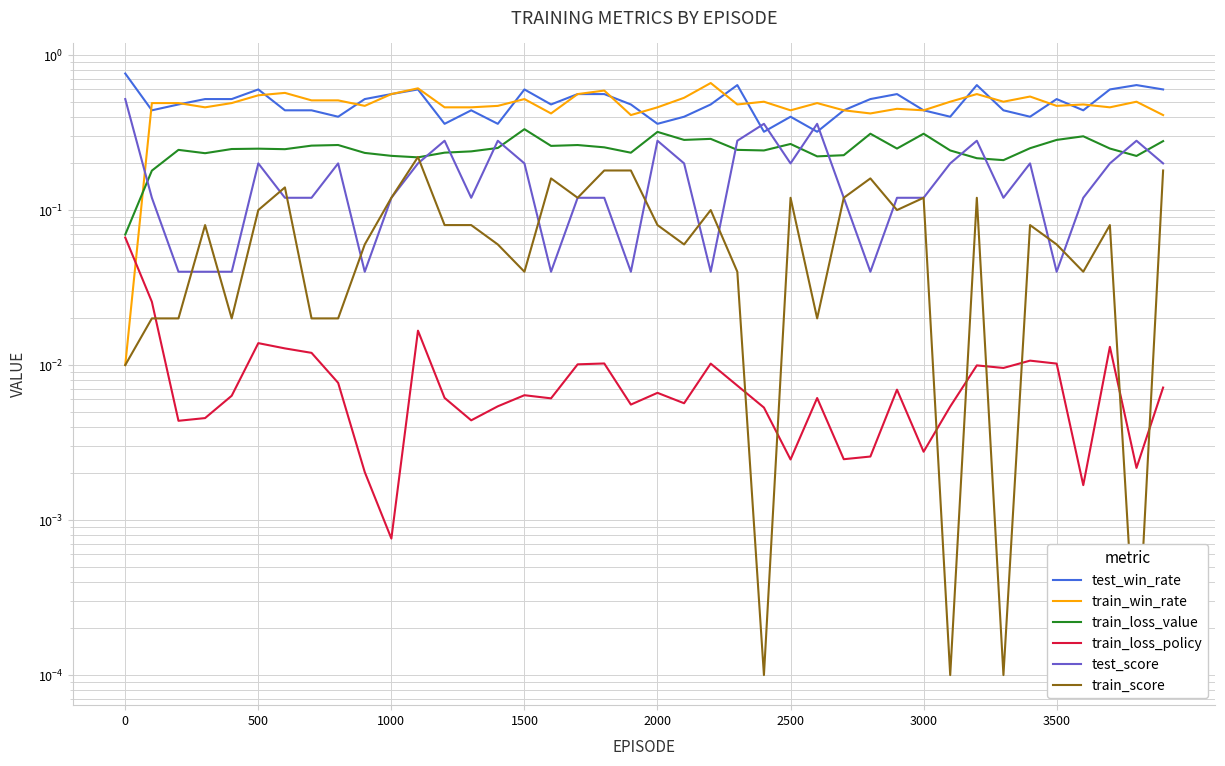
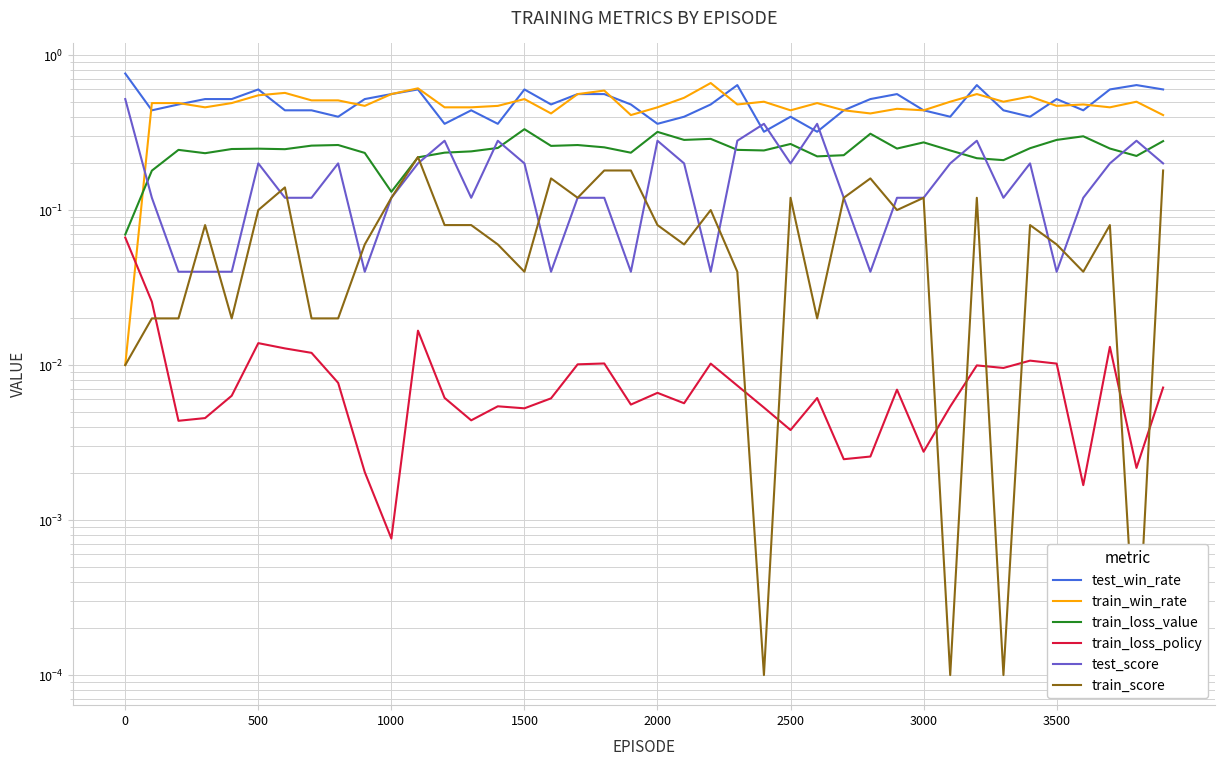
  {
    "train_win_rate": {
      "500": 0.55,
      "1500": 0.52,
      "2000": 0.46,
      "2500": 0.44,
      "3500": 0.47
    },
    "train_loss_value": {
      "0": 0.07,
      "500": 0.25,
-     "1000": 0.22,
+     "1000": 0.13,
      "1500": 0.33,
      "2000": 0.32,
      "2500": 0.27,
-     "3000": 0.31,
+     "3000": 0.27,
      "3500": 0.28
    },
    "train_loss_policy": {
      "0": 0.067,
      "500": 0.014,
      "1000": 0.0008,
-     "1500": 0.0064,
+     "1500": 0.0053,
      "2000": 0.0066,
-     "2500": 0.0025,
+     "2500": 0.0038,
      "3000": 0.0028,
      "3500": 0.010
    },
    "train_score": {
      "500": 0.10,
      "1500": 0.040,
      "2000": 0.08,
      "2500": 0.12,
      "3500": 0.060
    }
  }
